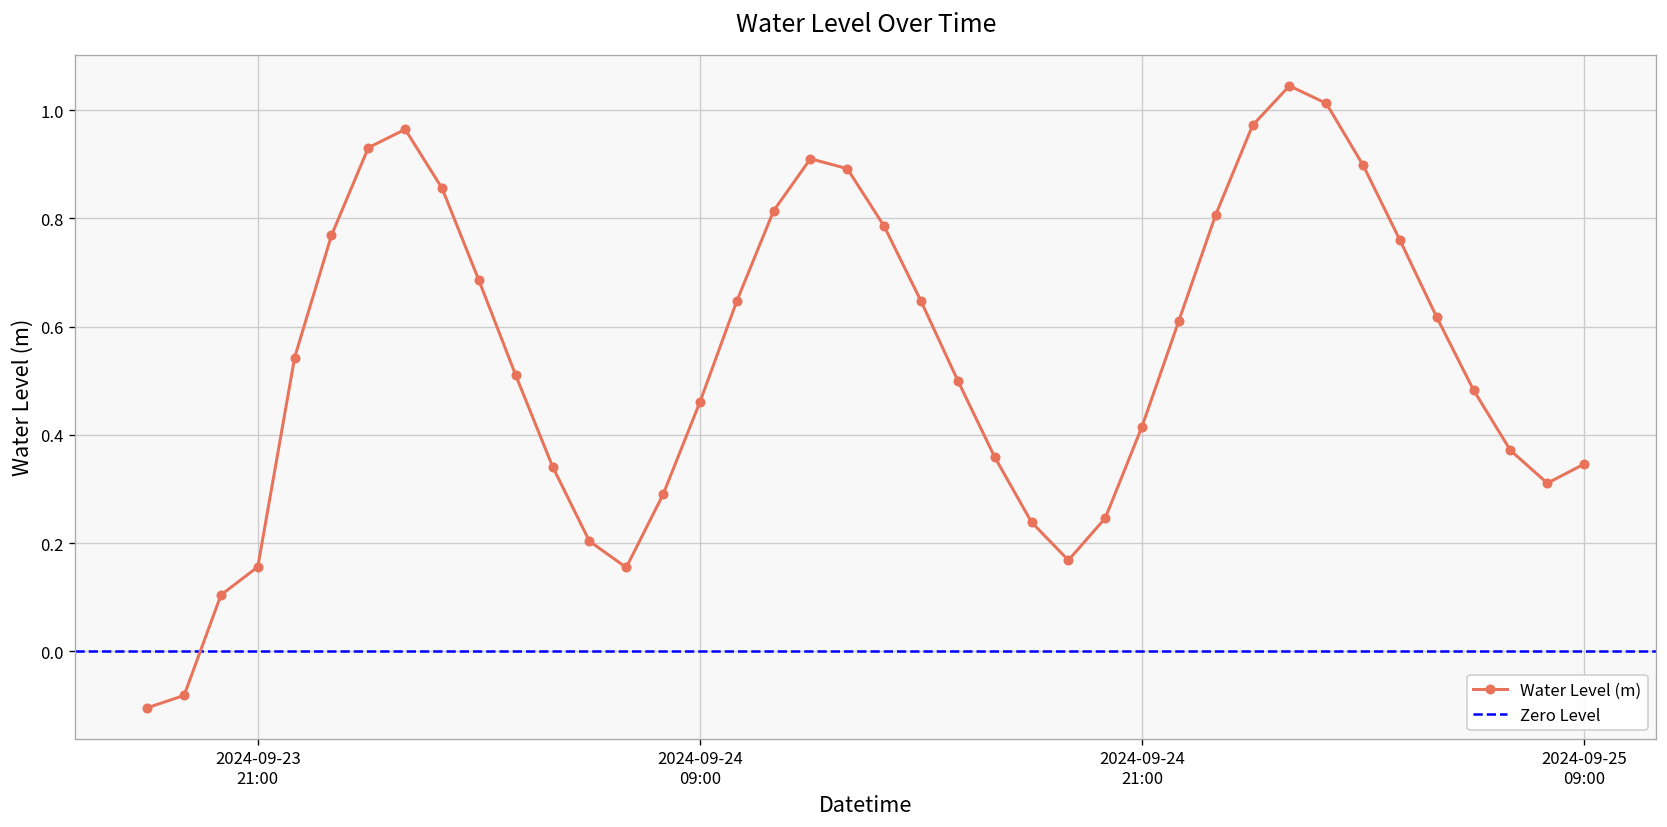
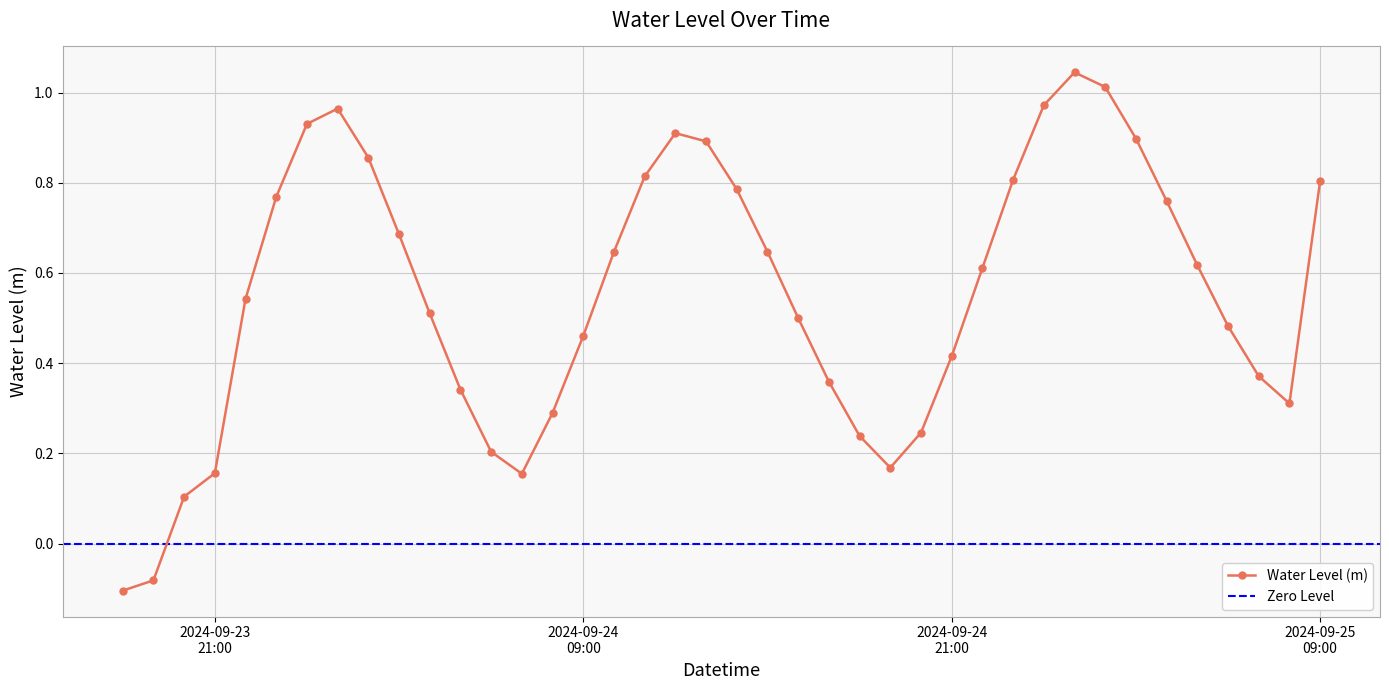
  {
    "2024-09-23 21:00": 0.16,
    "2024-09-24 09:00": 0.46,
    "2024-09-24 21:00": 0.42,
-   "2024-09-25 09:00": 0.35
+   "2024-09-25 09:00": 0.80
  }
